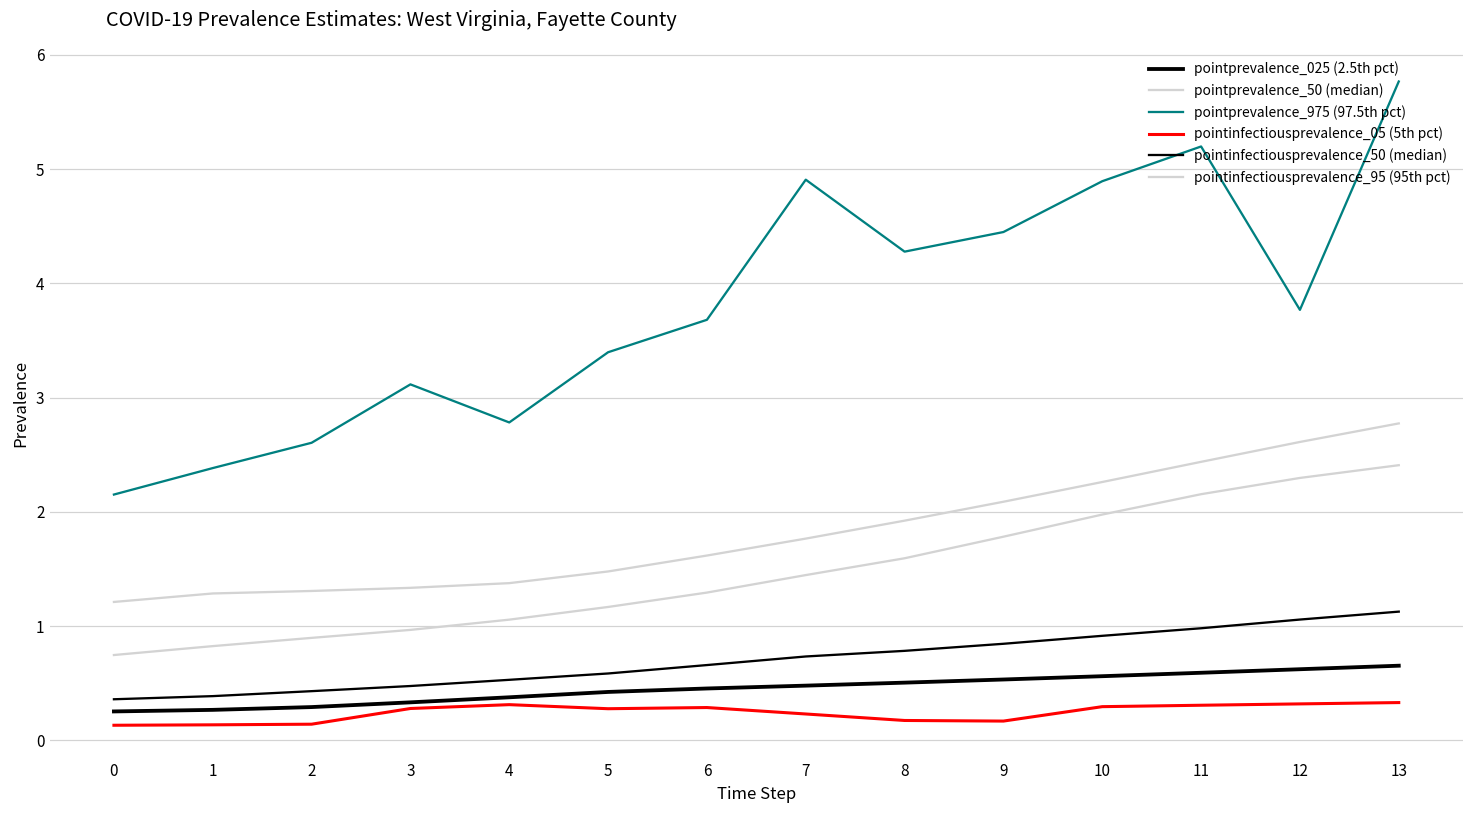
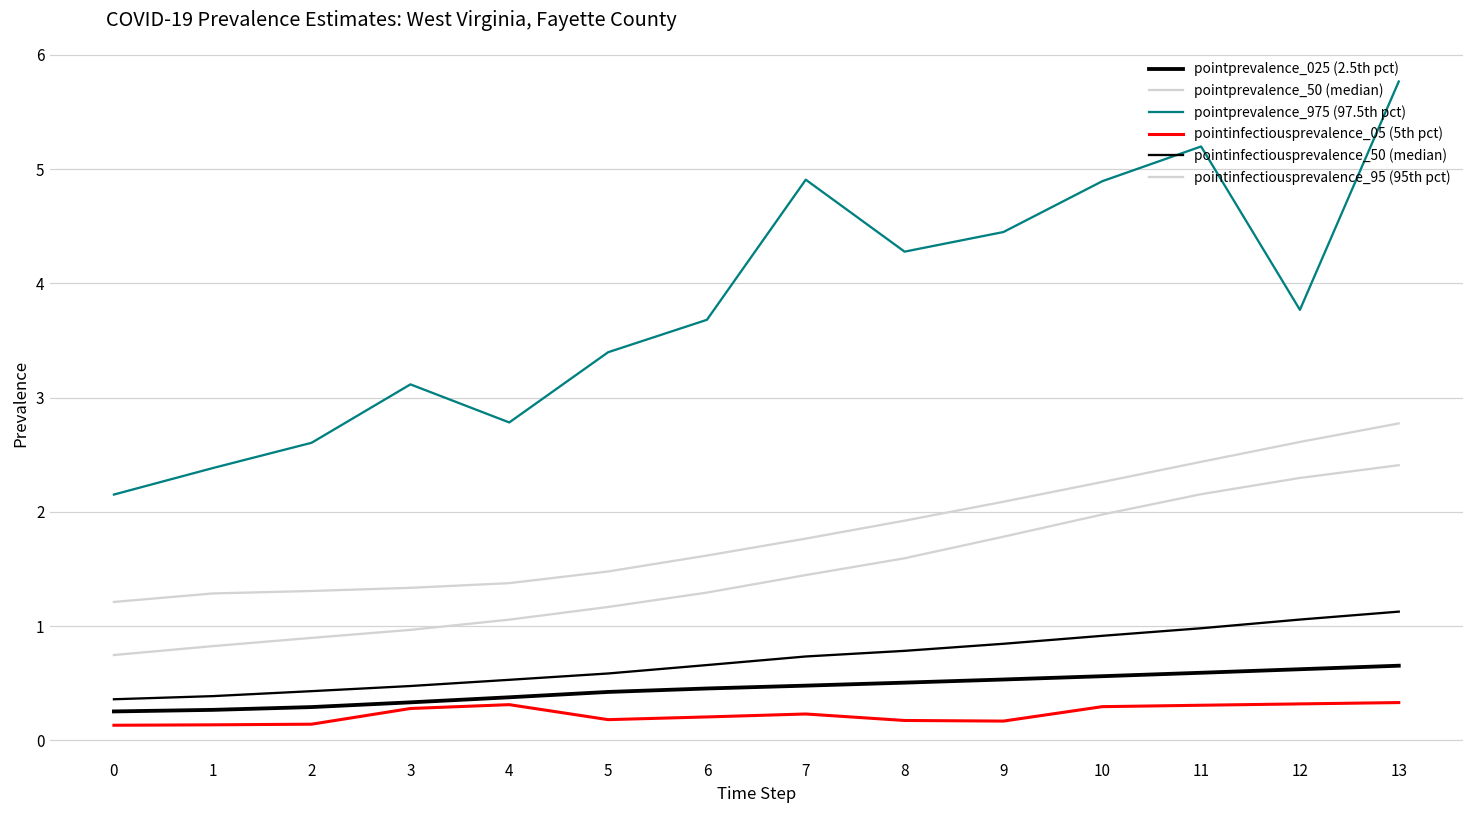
  {
    "pointprevalence_975 (97.5th pct)": {
      "0": 2.15,
      "1": 2.38,
      "2": 2.60,
      "3": 3.12,
      "4": 2.78,
      "5": 3.40,
      "6": 3.68,
      "7": 4.91,
      "8": 4.28,
      "9": 4.45,
      "10": 4.89,
      "11": 5.20,
      "12": 3.77,
      "13": 5.77
    },
    "pointinfectiousprevalence_05 (5th pct)": {
      "0": 0.13,
      "1": 0.14,
      "2": 0.14,
      "3": 0.28,
      "4": 0.31,
-     "5": 0.28,
-     "6": 0.29,
+     "5": 0.18,
+     "6": 0.20,
      "7": 0.23,
      "8": 0.17,
      "9": 0.17,
      "10": 0.29,
      "11": 0.31,
      "12": 0.32,
      "13": 0.33
    }
  }
